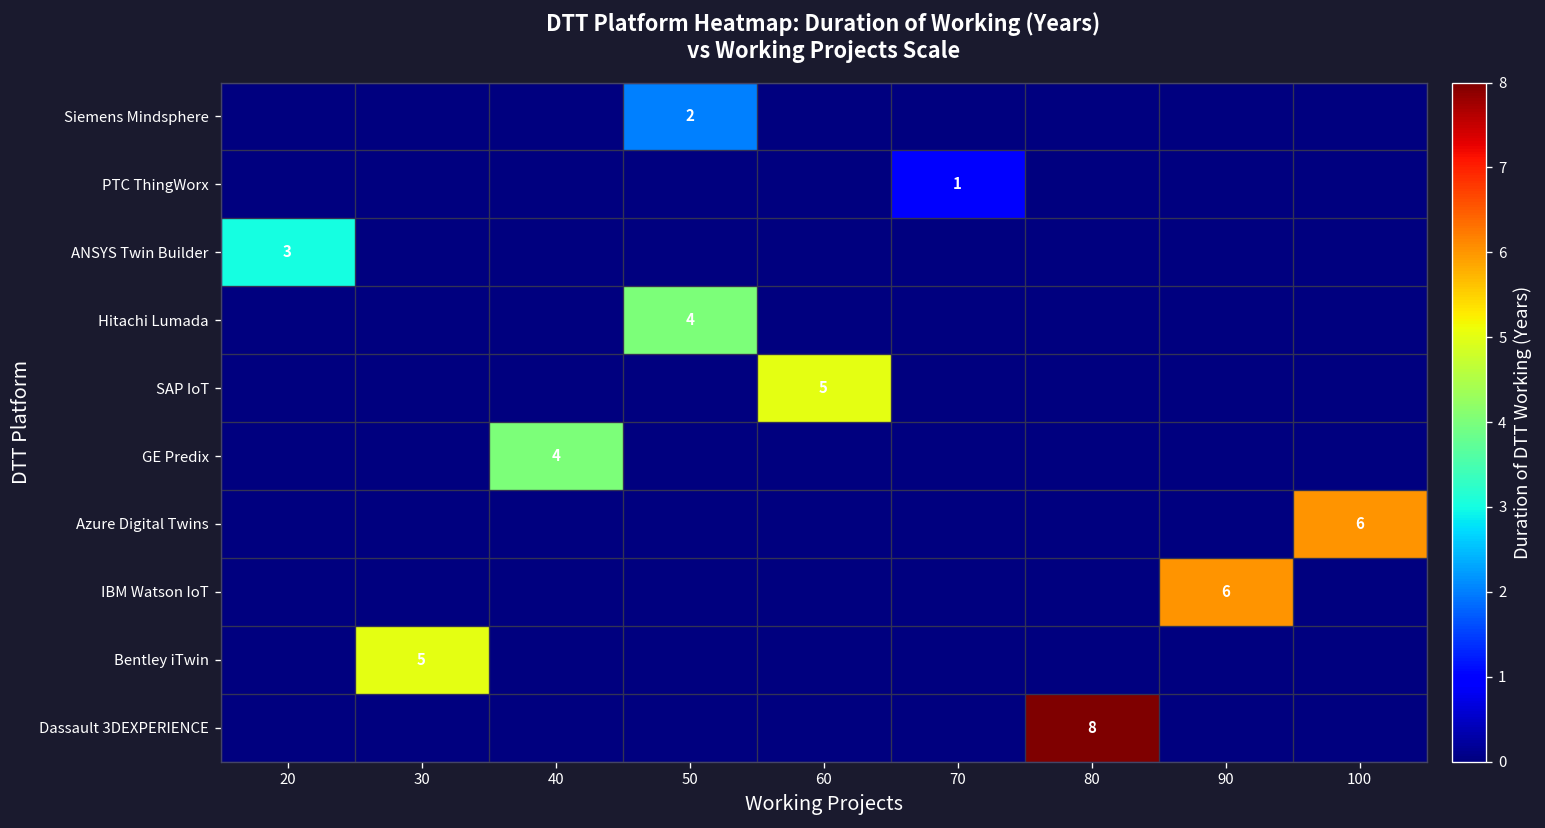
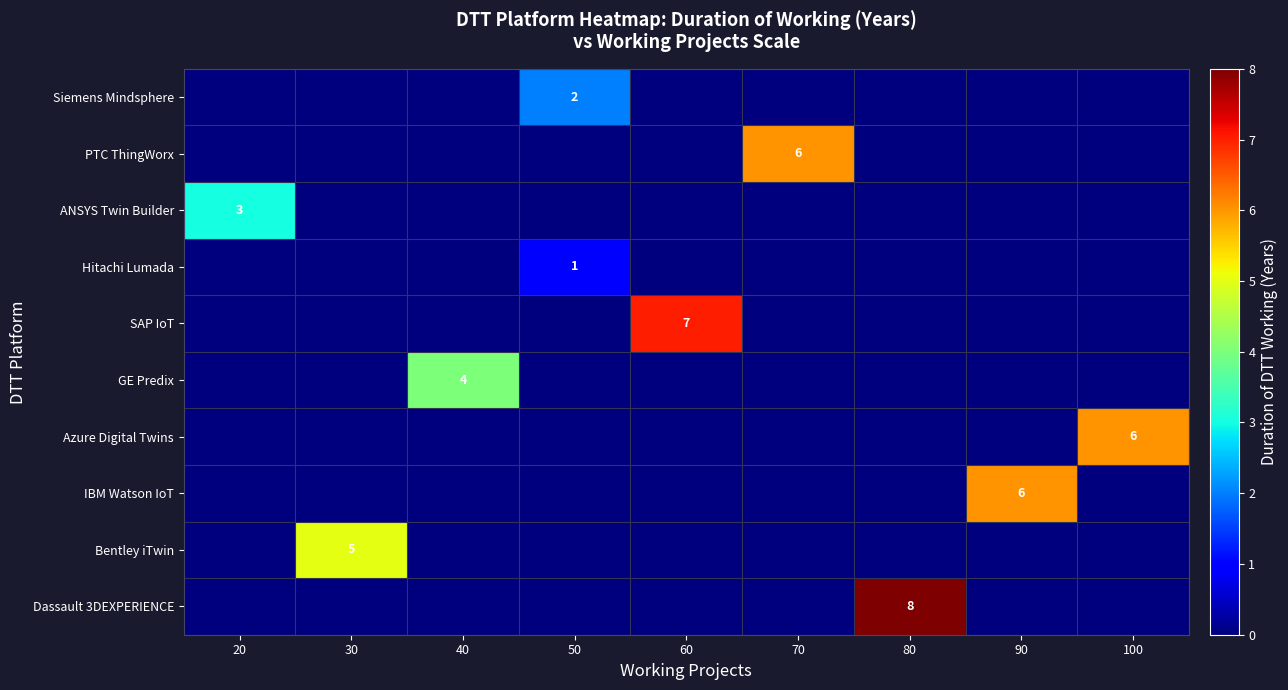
  {
    "Siemens Mindsphere": {
      "50": 2
    },
    "PTC ThingWorx": {
-     "70": 1
+     "70": 6
    },
    "ANSYS Twin Builder": {
      "20": 3
    },
    "Hitachi Lumada": {
-     "50": 4
+     "50": 1
    },
    "SAP IoT": {
-     "60": 5
+     "60": 7
    },
    "GE Predix": {
      "40": 4
    },
    "Azure Digital Twins": {
      "100": 6
    },
    "IBM Watson IoT": {
      "90": 6
    },
    "Bentley iTwin": {
      "30": 5
    },
    "Dassault 3DEXPERIENCE": {
      "80": 8
    }
  }
